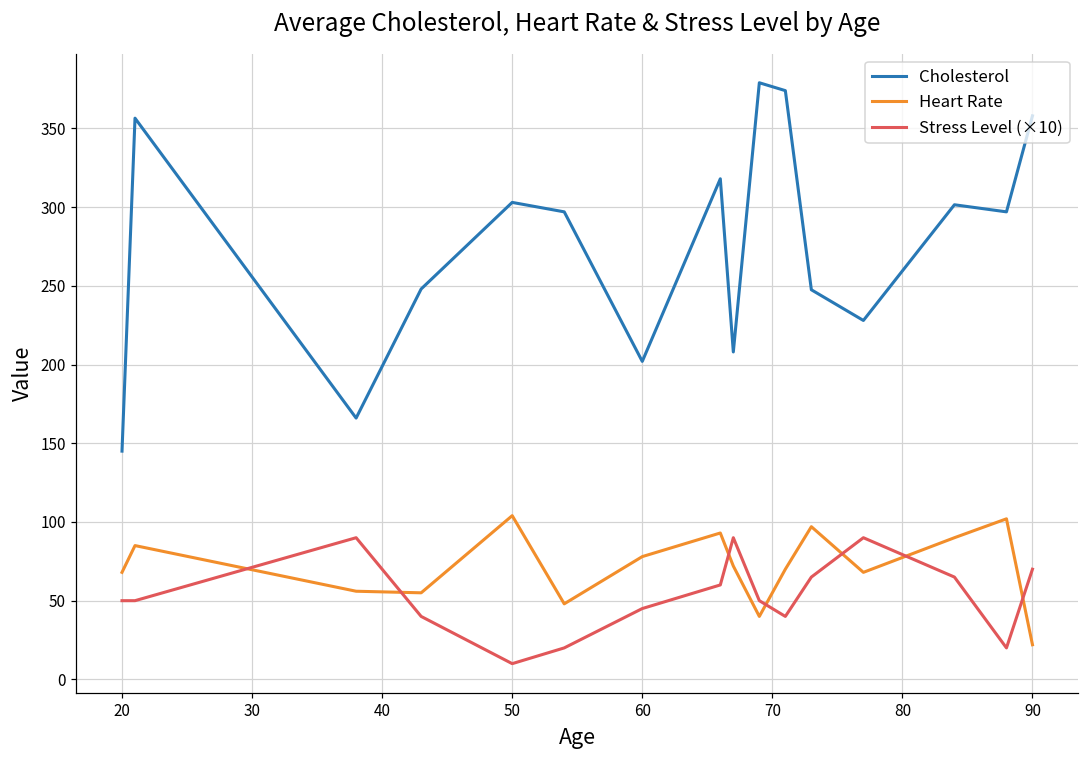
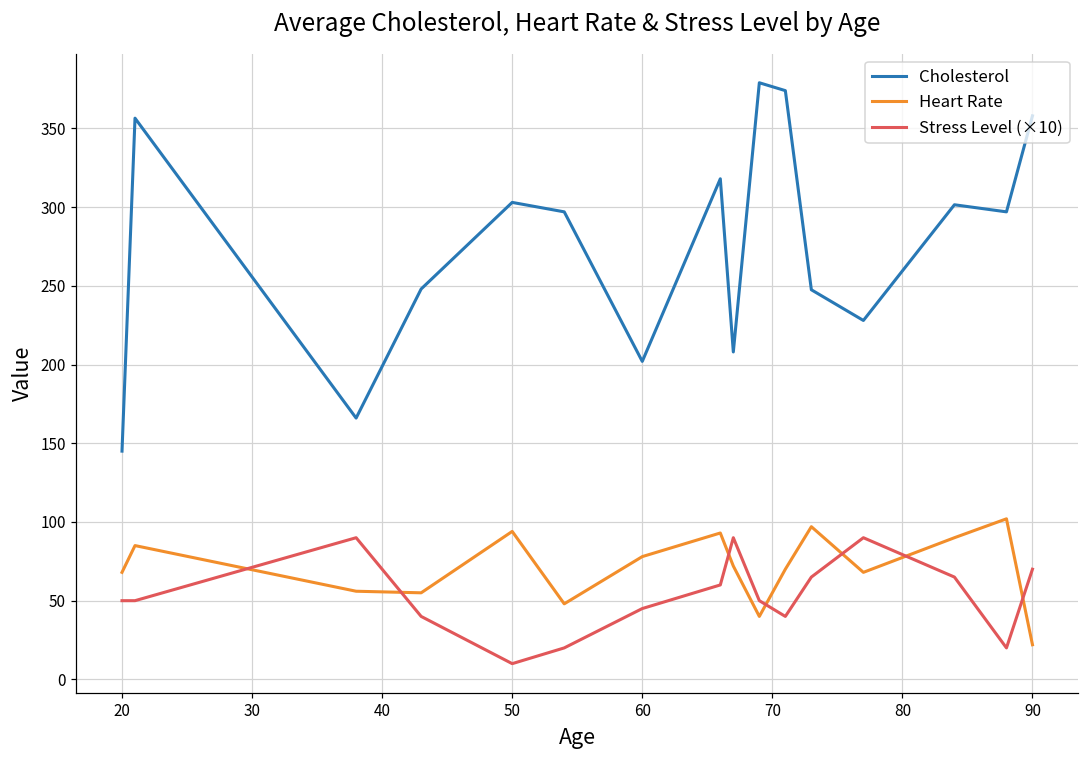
  {
    "Cholesterol": {
      "20": 145,
      "50": 303,
      "60": 202
    },
    "Heart Rate": {
      "20": 68,
-     "50": 104,
+     "50": 94,
      "60": 78,
      "90": 22
    },
    "Stress Level (×10)": {
      "20": 50,
      "50": 10,
      "60": 45,
      "90": 70
    }
  }
